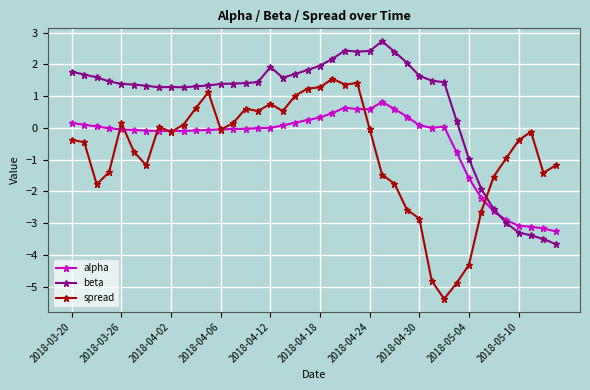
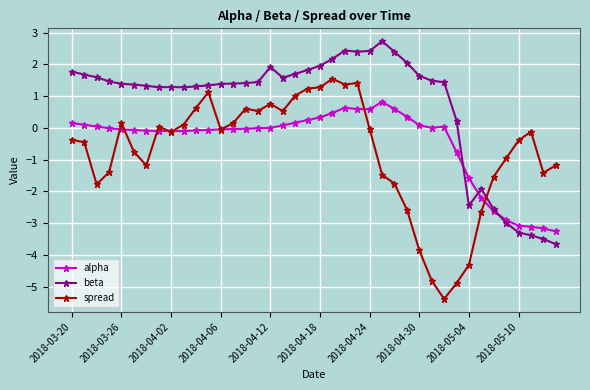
  {
    "alpha": {
      "2018-03-20": 0.2,
      "2018-03-26": 0.0,
      "2018-04-12": 0.0,
      "2018-04-18": 0.3,
      "2018-04-24": 0.6,
      "2018-04-30": 0.1,
      "2018-05-04": -1.6,
      "2018-05-10": -3.1
    },
    "beta": {
      "2018-03-20": 1.8,
      "2018-03-26": 1.4,
      "2018-04-02": 1.3,
      "2018-04-06": 1.4,
      "2018-04-12": 1.9,
      "2018-04-18": 2.0,
      "2018-04-24": 2.4,
      "2018-04-30": 1.6,
-     "2018-05-04": -1.0,
+     "2018-05-04": -2.4,
      "2018-05-10": -3.3
    },
    "spread": {
      "2018-03-20": -0.4,
      "2018-03-26": 0.2,
      "2018-04-12": 0.8,
      "2018-04-18": 1.3,
      "2018-04-24": 0.0,
-     "2018-04-30": -2.9,
+     "2018-04-30": -3.9,
      "2018-05-04": -4.3,
      "2018-05-10": -0.4
    }
  }
